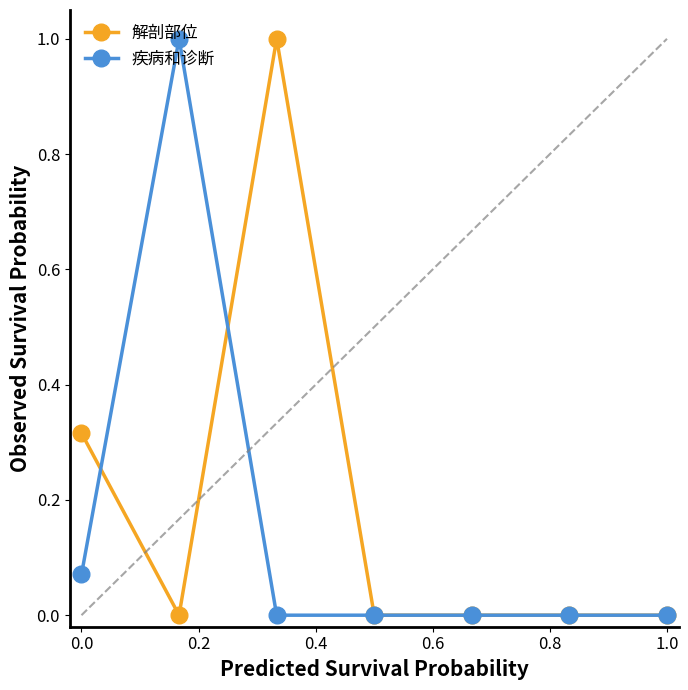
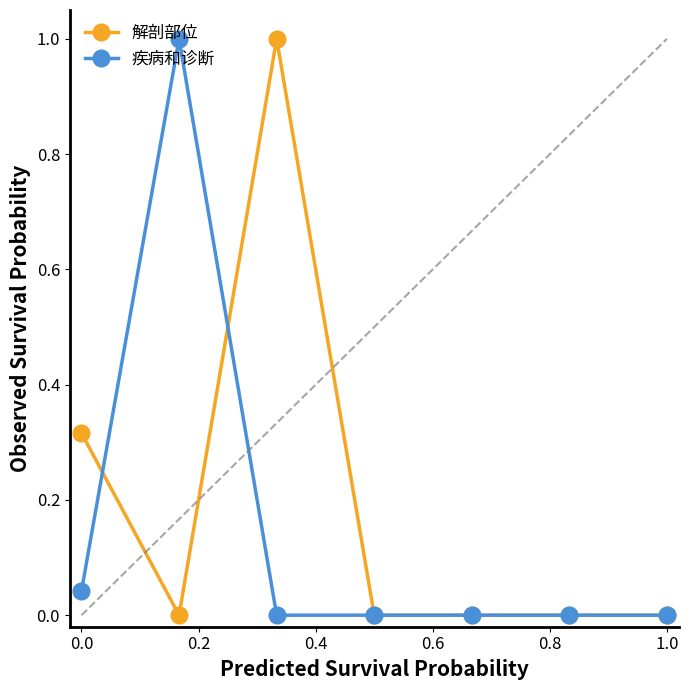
  {
    "解剖部位": {
      "0.0": 0.32
    },
    "疾病和诊断": {
-     "0.0": 0.07
+     "0.0": 0.04
    }
  }
